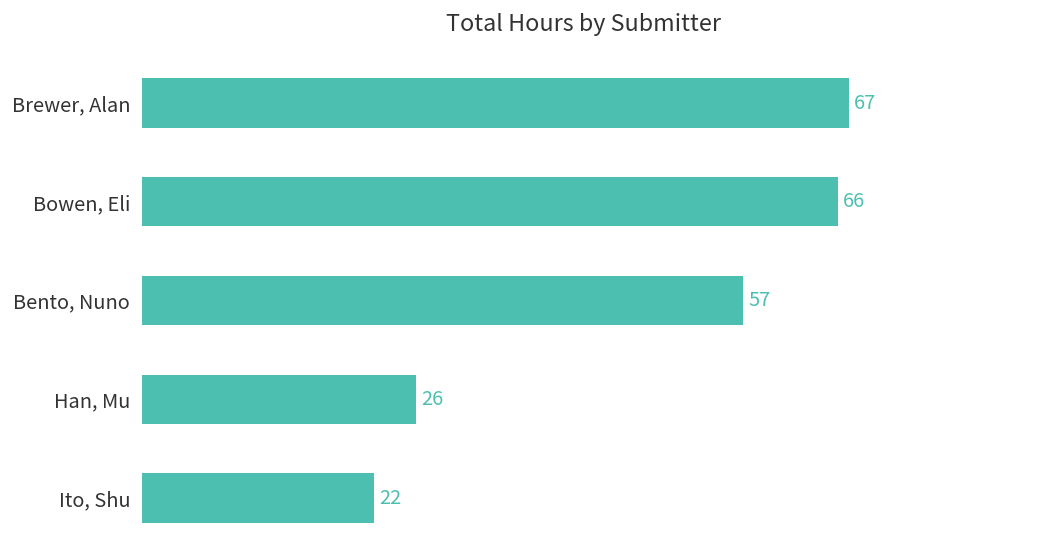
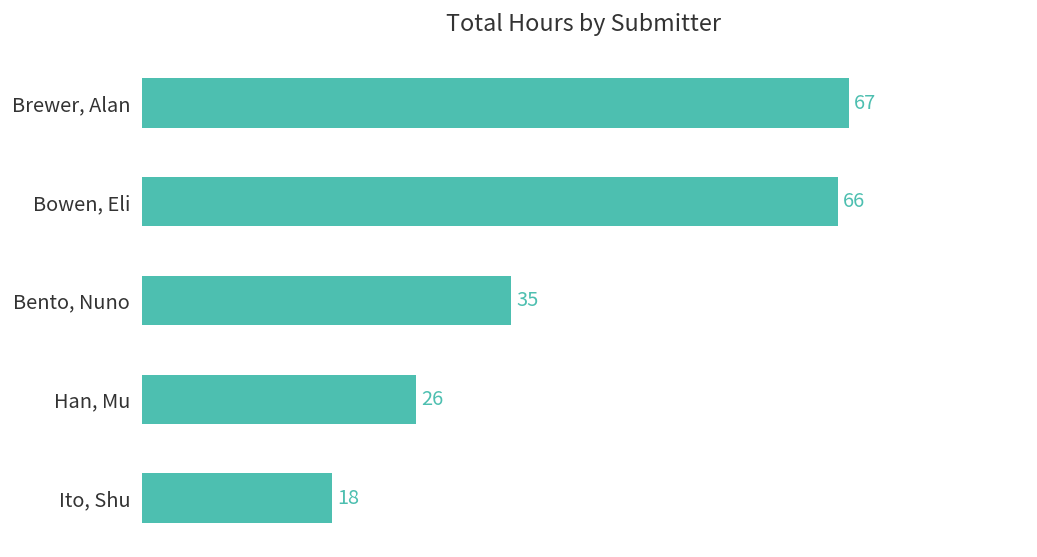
  {
    "Brewer, Alan": 67,
    "Bowen, Eli": 66,
-   "Bento, Nuno": 57,
+   "Bento, Nuno": 35,
    "Han, Mu": 26,
-   "Ito, Shu": 22
+   "Ito, Shu": 18
  }
